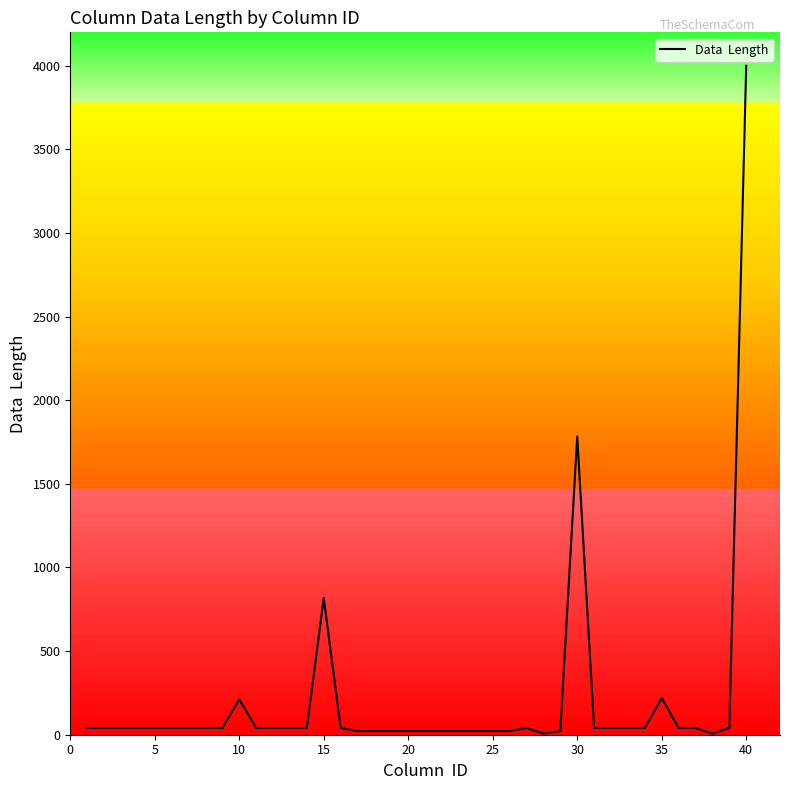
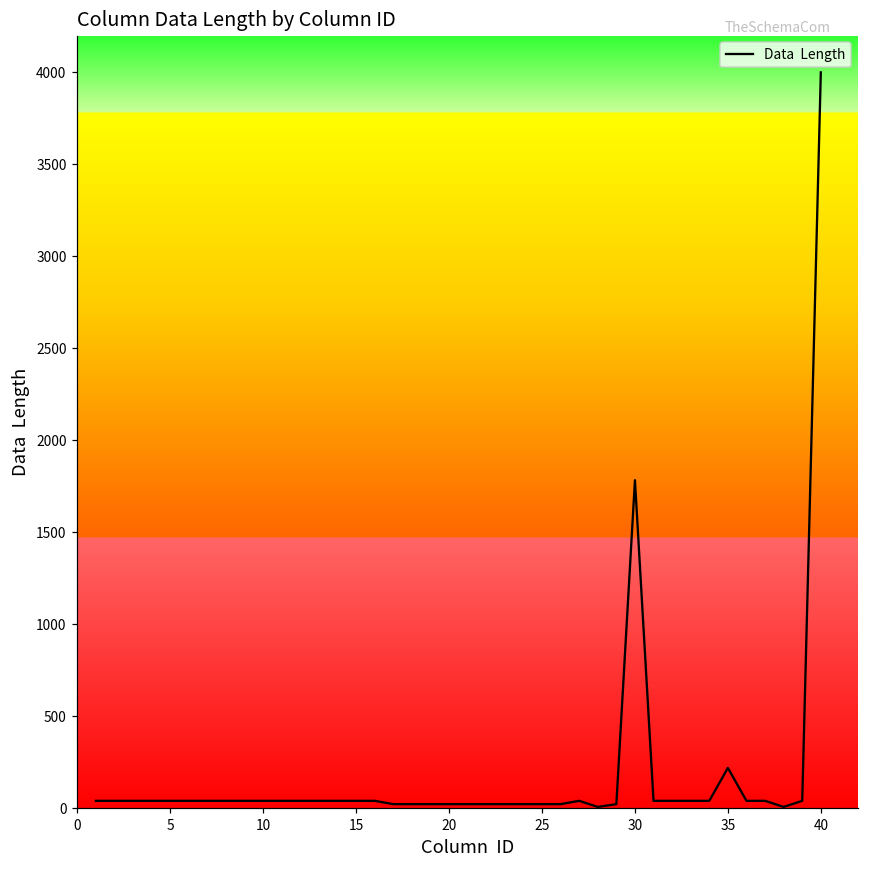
  {
    "5": 40,
-   "10": 210,
-   "15": 820,
+   "10": 40,
+   "15": 40,
    "20": 20,
    "25": 20,
    "30": 1780,
    "35": 220,
    "40": 4000
  }
